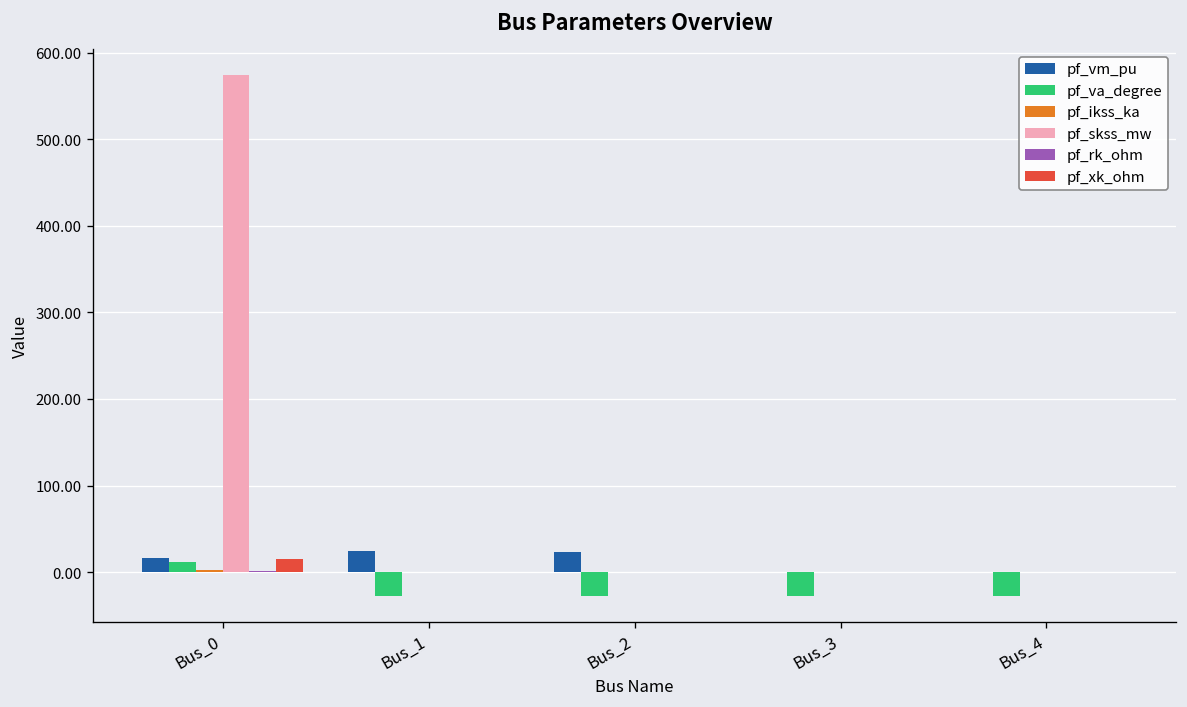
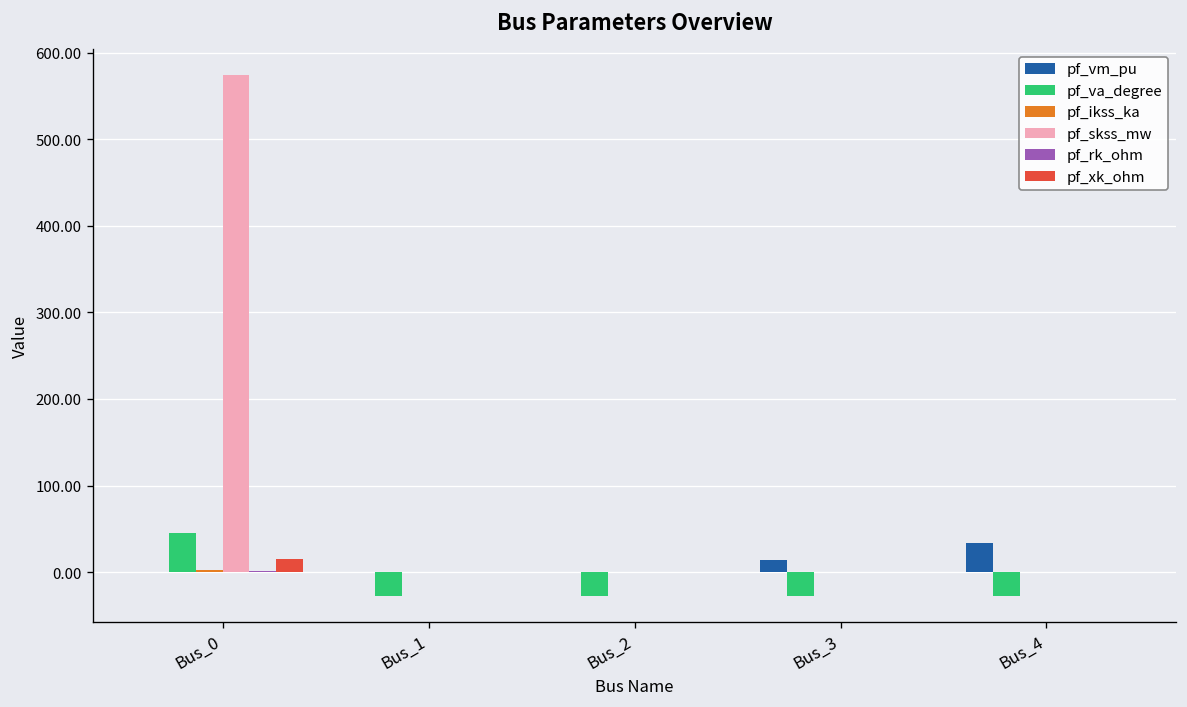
  {
    "pf_vm_pu": {
-     "Bus_0": 20,
-     "Bus_1": 20,
-     "Bus_2": 20,
-     "Bus_3": 0,
-     "Bus_4": 0
+     "Bus_0": 0,
+     "Bus_1": 0,
+     "Bus_2": 0,
+     "Bus_3": 10,
+     "Bus_4": 30
    },
    "pf_va_degree": {
-     "Bus_0": 10,
+     "Bus_0": 40,
      "Bus_1": -30,
      "Bus_2": -30,
      "Bus_3": -30,
      "Bus_4": -30
    },
    "pf_skss_mw": {
      "Bus_0": 570,
      "Bus_1": 0,
      "Bus_2": 0,
      "Bus_3": 0,
      "Bus_4": 0
    },
    "pf_rk_ohm": {
      "Bus_1": 0,
      "Bus_2": 0,
      "Bus_3": 0,
      "Bus_4": 0
    }
  }
